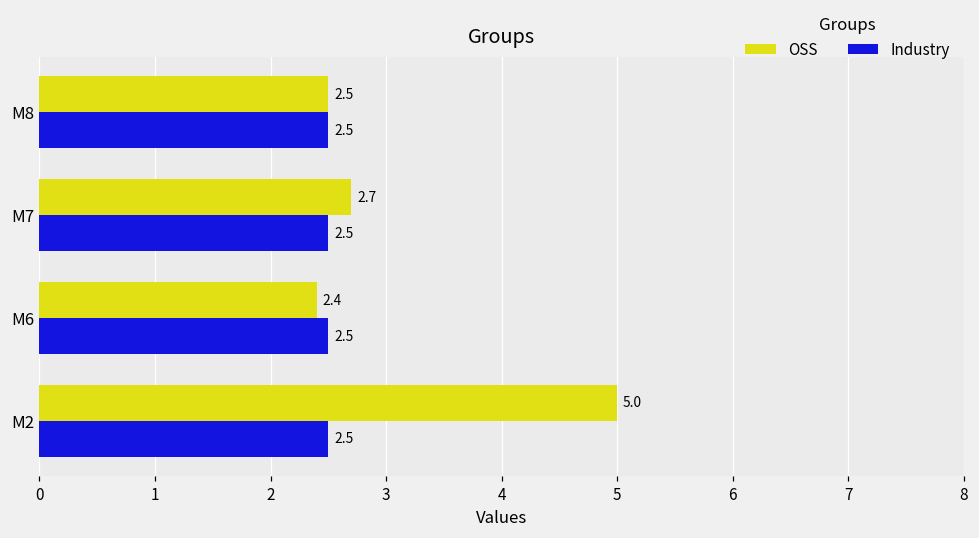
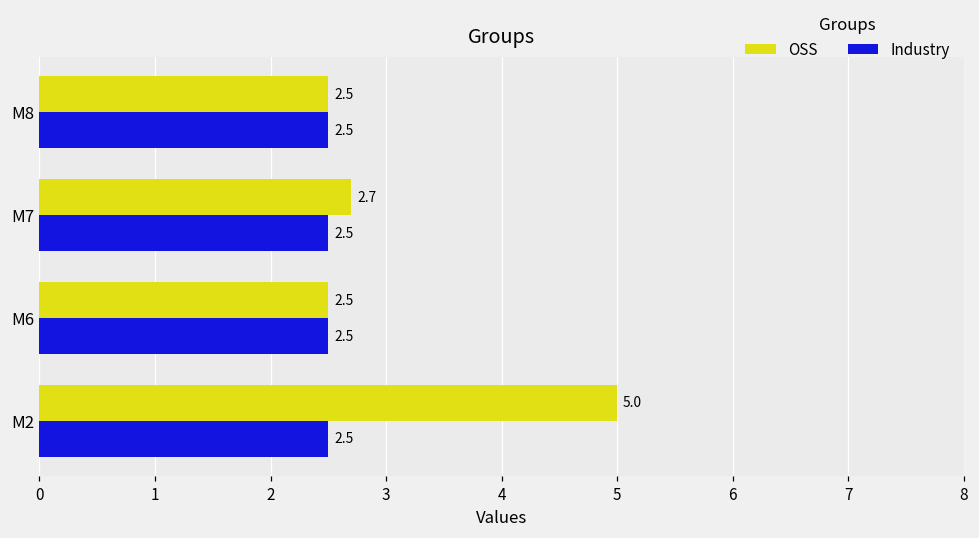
  {
    "OSS": {
      "M8": 2.5,
      "M7": 2.7,
-     "M6": 2.4,
+     "M6": 2.5,
      "M2": 5.0
    },
    "Industry": {
      "M8": 2.5,
      "M7": 2.5,
      "M6": 2.5,
      "M2": 2.5
    }
  }
